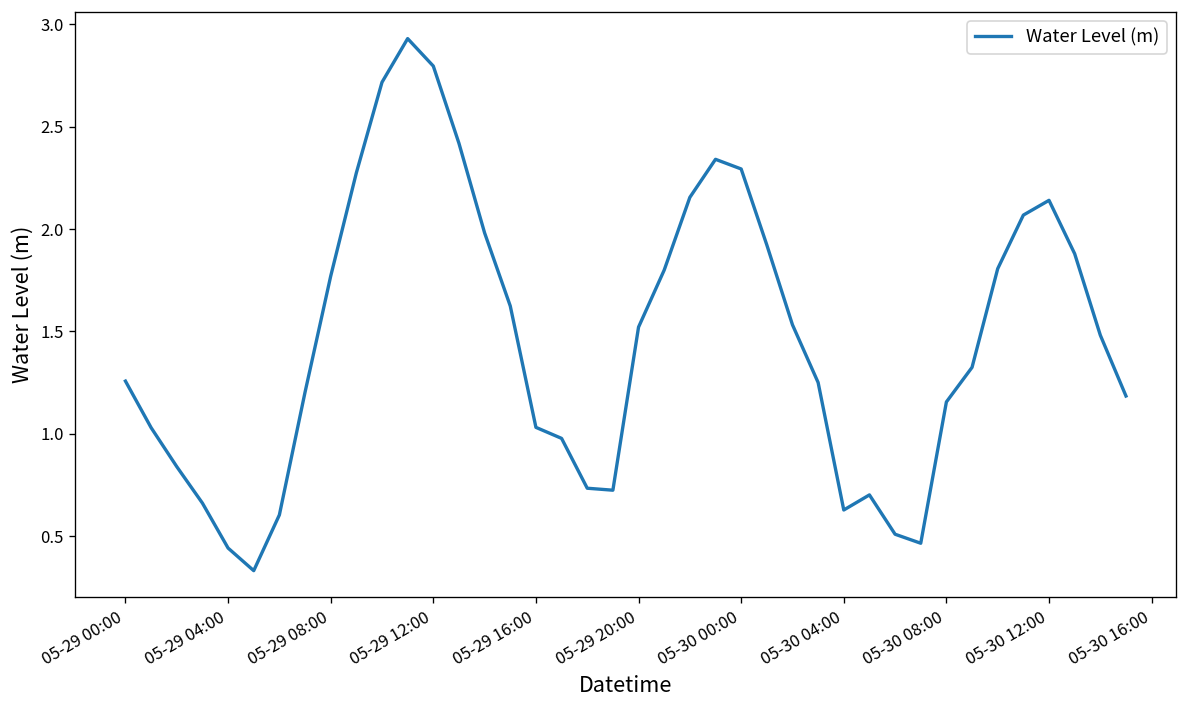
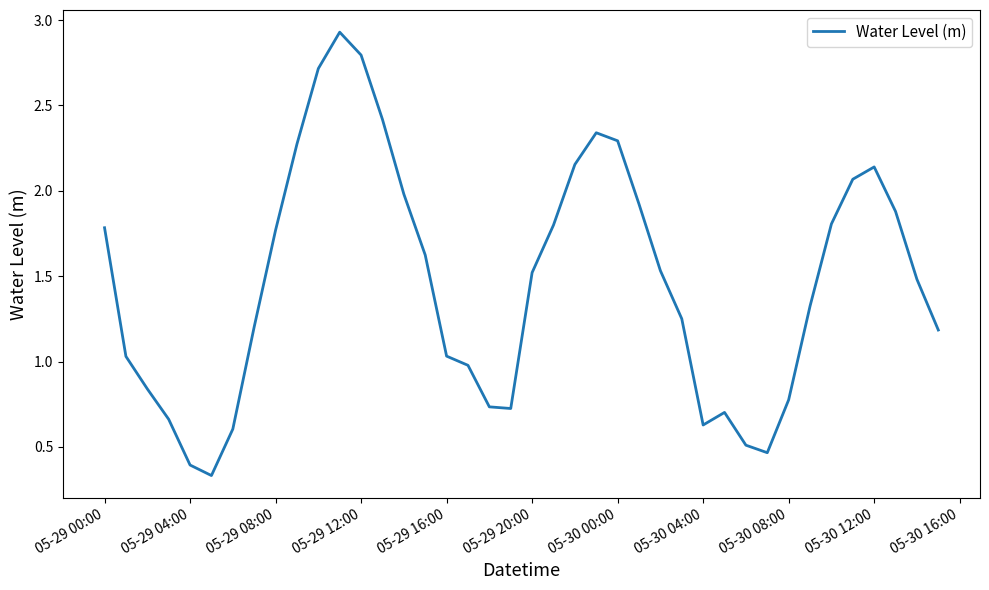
  {
-   "05-29 00:00": 1.26,
-   "05-29 04:00": 0.44,
+   "05-29 00:00": 1.78,
+   "05-29 04:00": 0.39,
    "05-29 08:00": 1.77,
    "05-29 12:00": 2.80,
    "05-29 16:00": 1.03,
    "05-29 20:00": 1.52,
    "05-30 00:00": 2.29,
    "05-30 04:00": 0.63,
-   "05-30 08:00": 1.16,
+   "05-30 08:00": 0.78,
    "05-30 12:00": 2.14
  }
